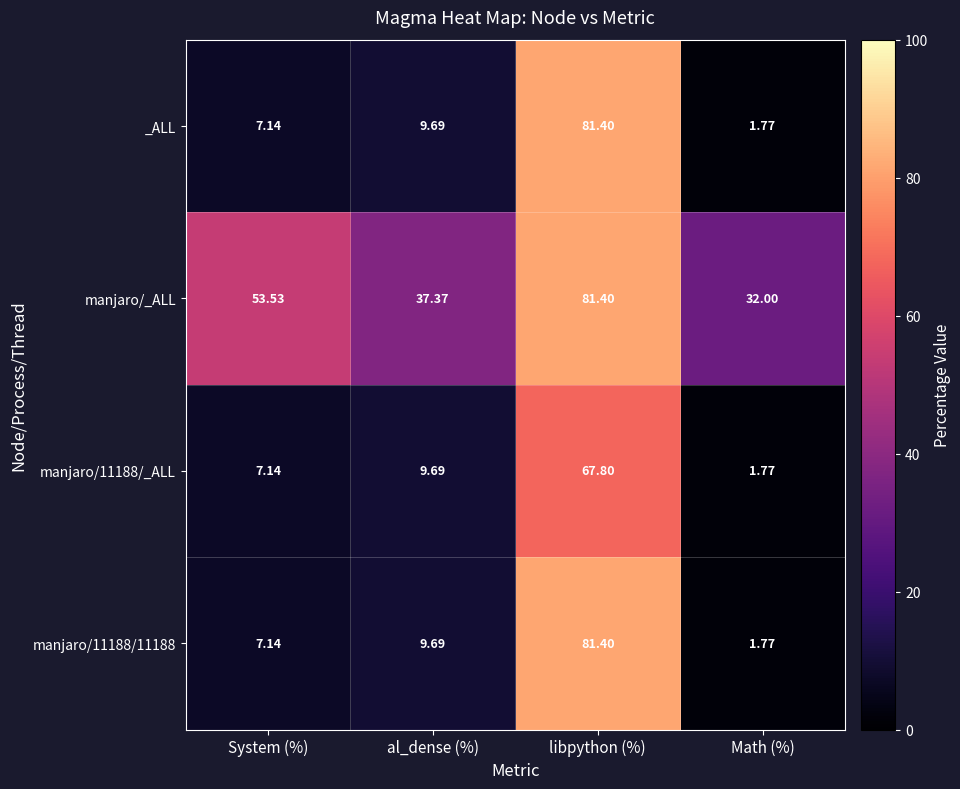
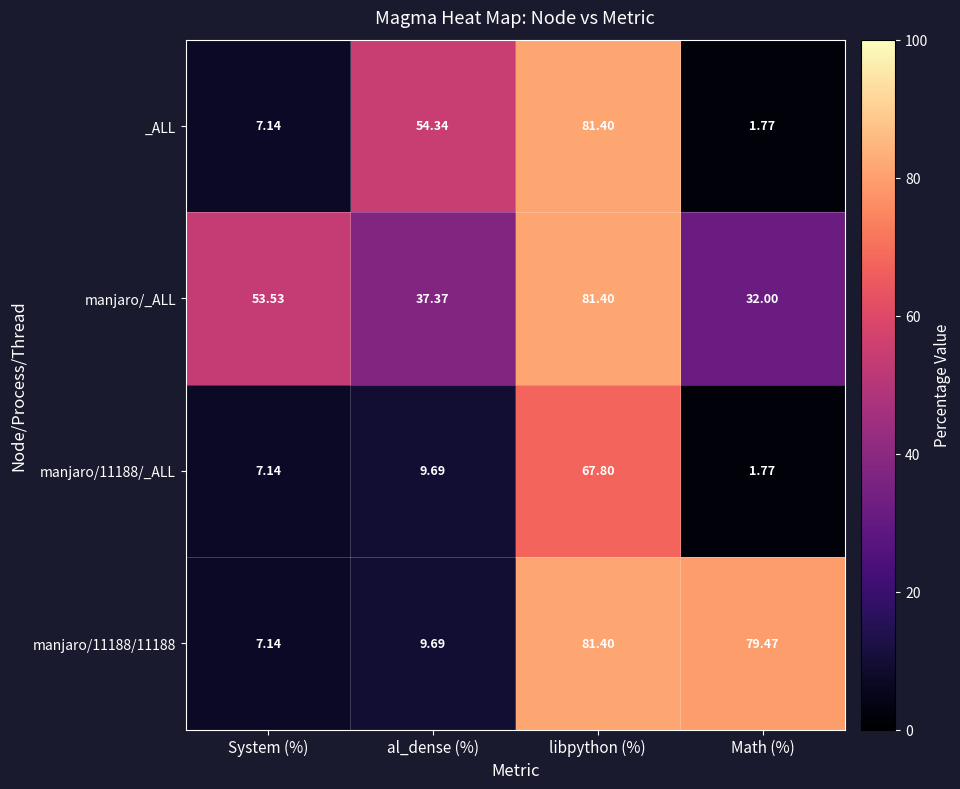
  {
    "_ALL": {
      "System (%)": 7.14,
-     "al_dense (%)": 9.69,
+     "al_dense (%)": 54.34,
      "libpython (%)": 81.40,
      "Math (%)": 1.77
    },
    "manjaro/_ALL": {
      "System (%)": 53.53,
      "al_dense (%)": 37.37,
      "libpython (%)": 81.40,
      "Math (%)": 32.00
    },
    "manjaro/11188/_ALL": {
      "System (%)": 7.14,
      "al_dense (%)": 9.69,
      "libpython (%)": 67.80,
      "Math (%)": 1.77
    },
    "manjaro/11188/11188": {
      "System (%)": 7.14,
      "al_dense (%)": 9.69,
      "libpython (%)": 81.40,
-     "Math (%)": 1.77
+     "Math (%)": 79.47
    }
  }
